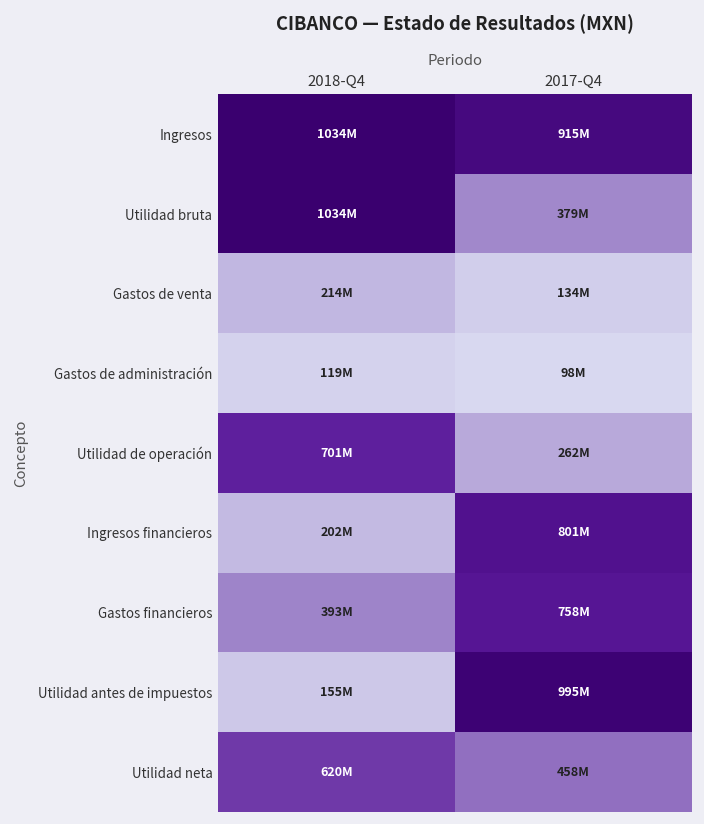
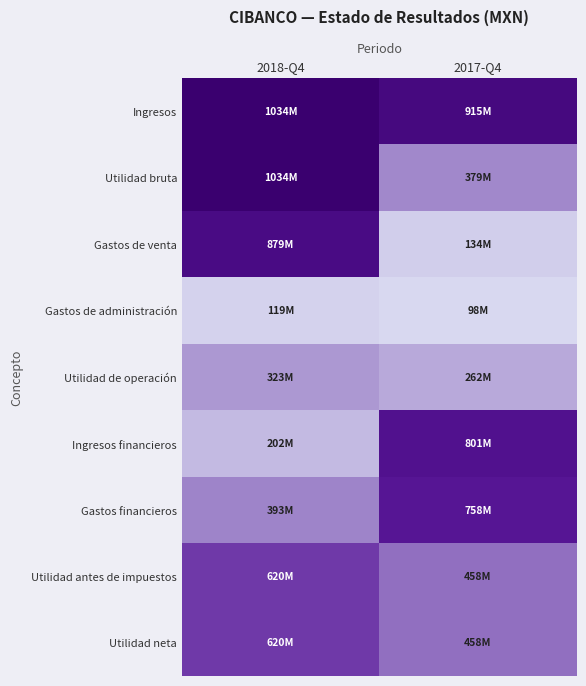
  {
    "Ingresos": {
      "2018-Q4": "1034M",
      "2017-Q4": "915M"
    },
    "Utilidad bruta": {
      "2018-Q4": "1034M",
      "2017-Q4": "379M"
    },
    "Gastos de venta": {
-     "2018-Q4": "214M",
+     "2018-Q4": "879M",
      "2017-Q4": "134M"
    },
    "Gastos de administración": {
      "2018-Q4": "119M",
      "2017-Q4": "98M"
    },
    "Utilidad de operación": {
-     "2018-Q4": "701M",
+     "2018-Q4": "323M",
      "2017-Q4": "262M"
    },
    "Ingresos financieros": {
      "2018-Q4": "202M",
      "2017-Q4": "801M"
    },
    "Gastos financieros": {
      "2018-Q4": "393M",
      "2017-Q4": "758M"
    },
    "Utilidad antes de impuestos": {
-     "2018-Q4": "155M",
-     "2017-Q4": "995M"
+     "2018-Q4": "620M",
+     "2017-Q4": "458M"
    },
    "Utilidad neta": {
      "2018-Q4": "620M",
      "2017-Q4": "458M"
    }
  }
